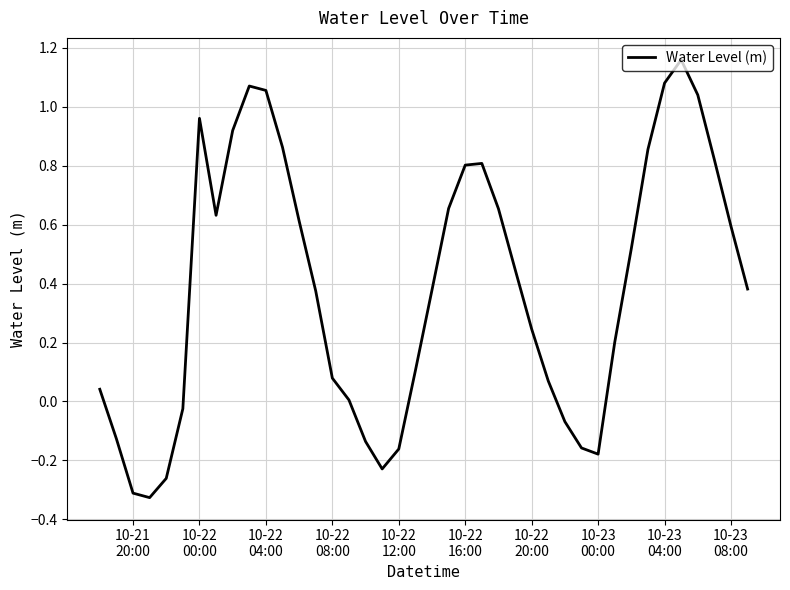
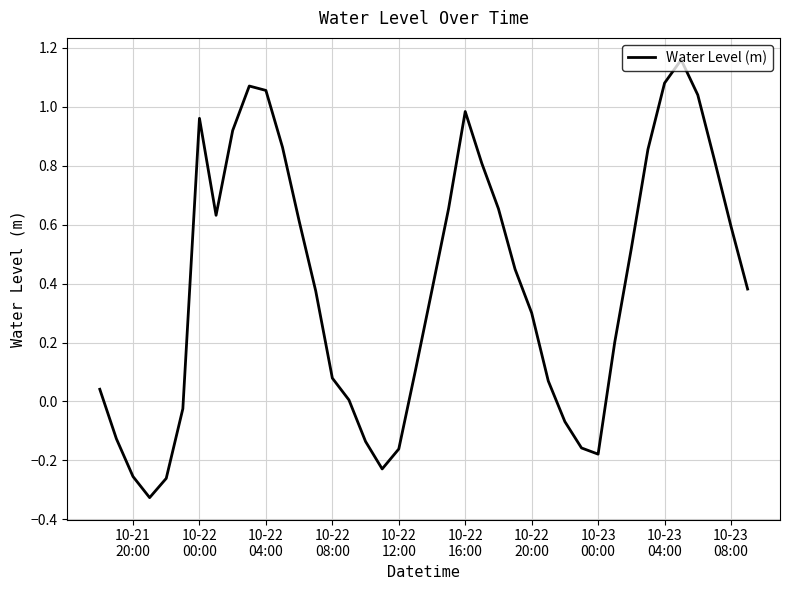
  {
-   "10-21 20:00": -0.31,
+   "10-21 20:00": -0.25,
    "10-22 00:00": 0.96,
    "10-22 04:00": 1.06,
    "10-22 08:00": 0.08,
    "10-22 12:00": -0.16,
-   "10-22 16:00": 0.80,
-   "10-22 20:00": 0.25,
+   "10-22 16:00": 0.98,
+   "10-22 20:00": 0.30,
    "10-23 00:00": -0.18,
    "10-23 04:00": 1.08,
    "10-23 08:00": 0.59
  }
